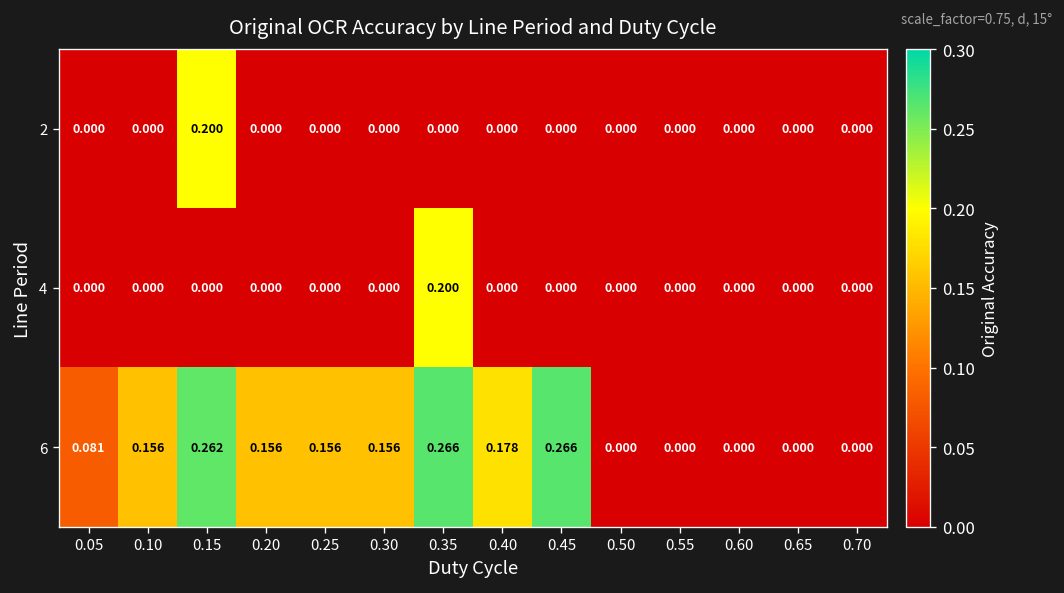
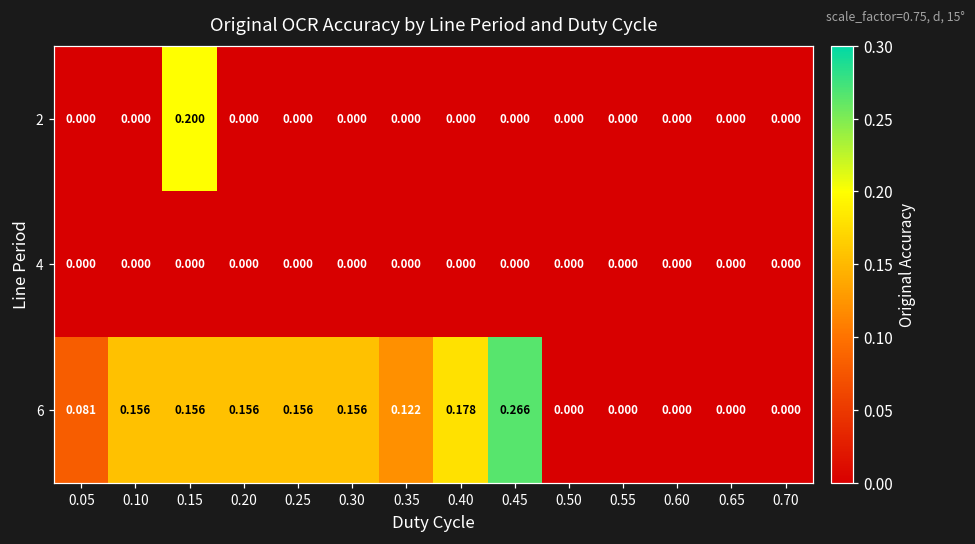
  {
    "2": {
      "0.05": 0.000,
      "0.10": 0.000,
      "0.15": 0.200,
      "0.20": 0.000,
      "0.25": 0.000,
      "0.30": 0.000,
      "0.35": 0.000,
      "0.40": 0.000,
      "0.45": 0.000,
      "0.50": 0.000,
      "0.55": 0.000,
      "0.60": 0.000,
      "0.65": 0.000,
      "0.70": 0.000
    },
    "4": {
      "0.05": 0.000,
      "0.10": 0.000,
      "0.15": 0.000,
      "0.20": 0.000,
      "0.25": 0.000,
      "0.30": 0.000,
-     "0.35": 0.200,
+     "0.35": 0.000,
      "0.40": 0.000,
      "0.45": 0.000,
      "0.50": 0.000,
      "0.55": 0.000,
      "0.60": 0.000,
      "0.65": 0.000,
      "0.70": 0.000
    },
    "6": {
      "0.05": 0.081,
      "0.10": 0.156,
-     "0.15": 0.262,
+     "0.15": 0.156,
      "0.20": 0.156,
      "0.25": 0.156,
      "0.30": 0.156,
-     "0.35": 0.266,
+     "0.35": 0.122,
      "0.40": 0.178,
      "0.45": 0.266,
      "0.50": 0.000,
      "0.55": 0.000,
      "0.60": 0.000,
      "0.65": 0.000,
      "0.70": 0.000
    }
  }
